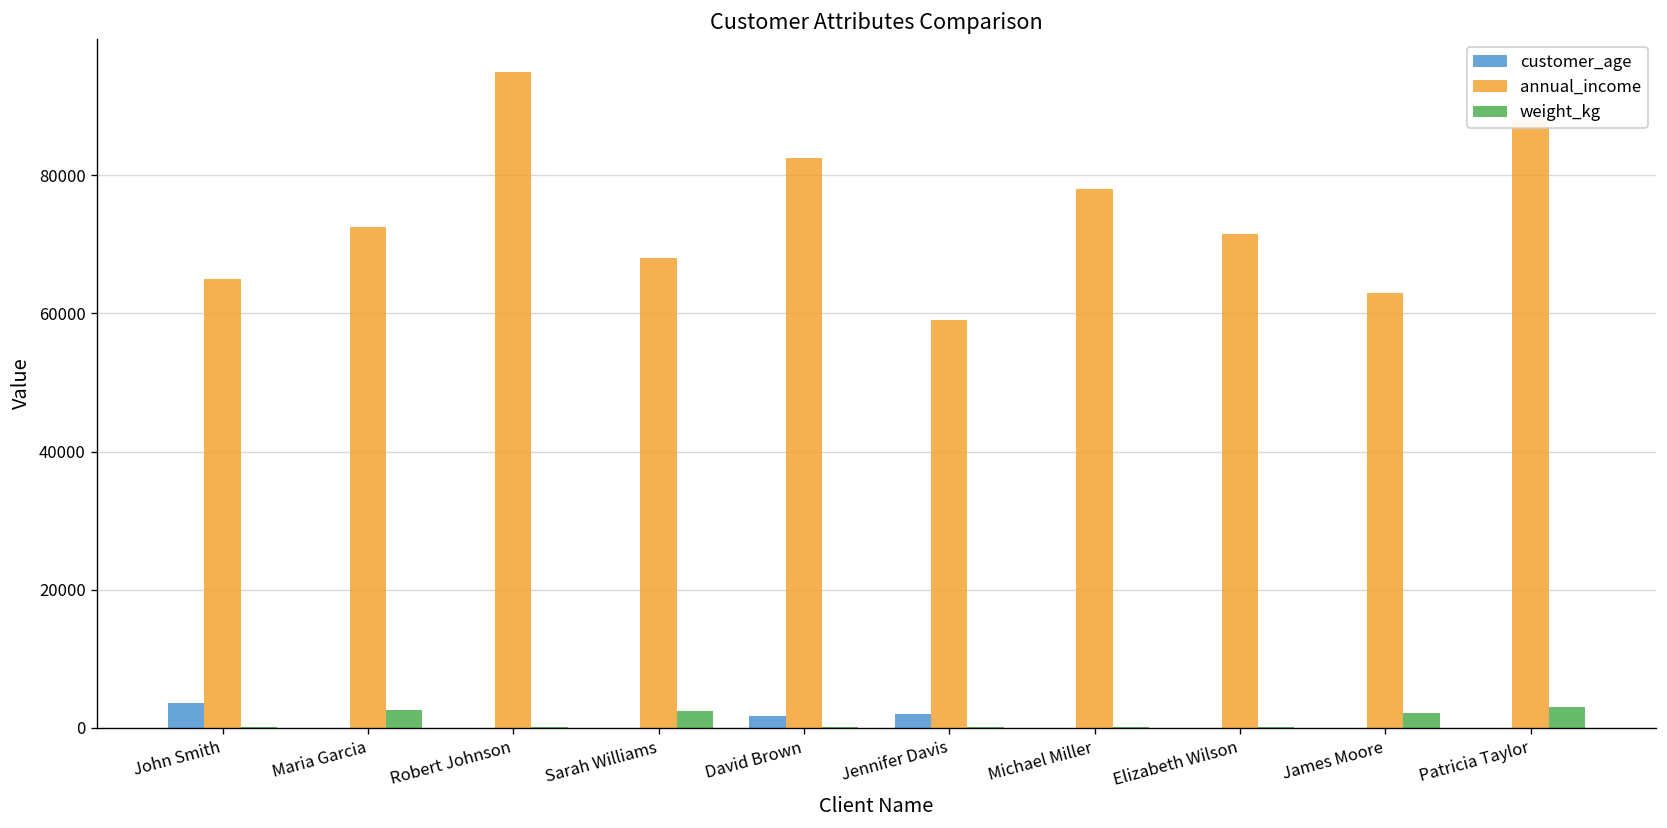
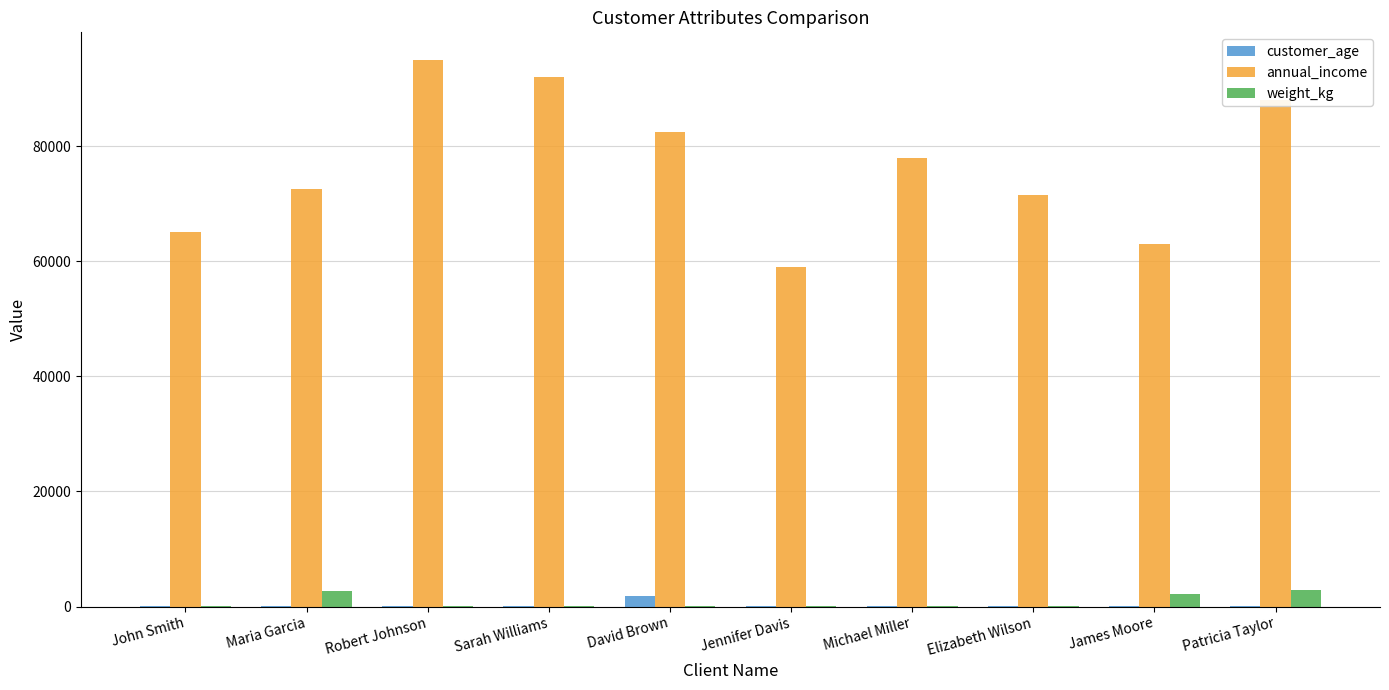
  {
    "customer_age": {
-     "John Smith": 4000,
+     "John Smith": 0,
      "David Brown": 2000,
-     "Jennifer Davis": 2000
+     "Jennifer Davis": 0
    },
    "annual_income": {
      "John Smith": 65000,
      "Maria Garcia": 73000,
      "Robert Johnson": 95000,
-     "Sarah Williams": 68000,
+     "Sarah Williams": 92000,
      "David Brown": 83000,
      "Jennifer Davis": 59000,
      "Michael Miller": 78000,
      "Elizabeth Wilson": 72000,
      "James Moore": 63000
    },
    "weight_kg": {
      "Maria Garcia": 3000,
-     "Sarah Williams": 3000,
+     "Sarah Williams": 0,
      "James Moore": 2000,
      "Patricia Taylor": 3000
    }
  }
